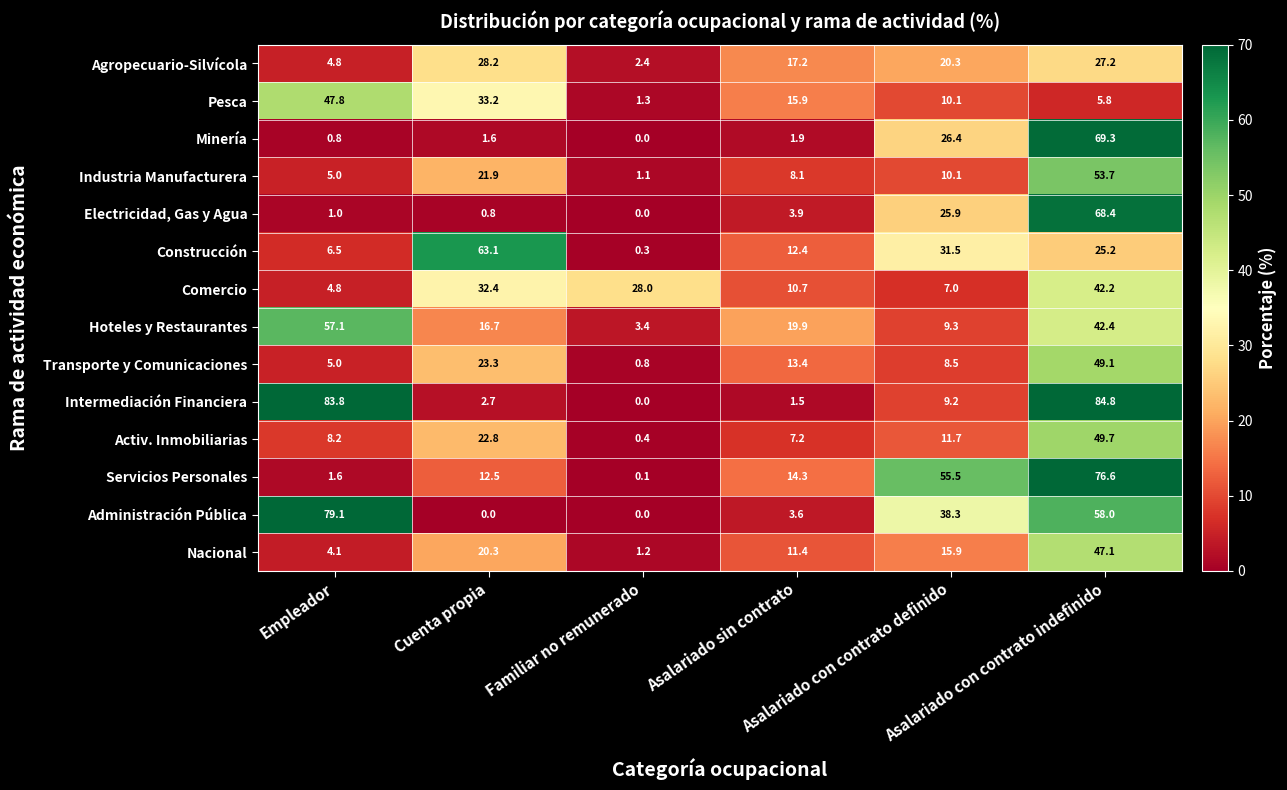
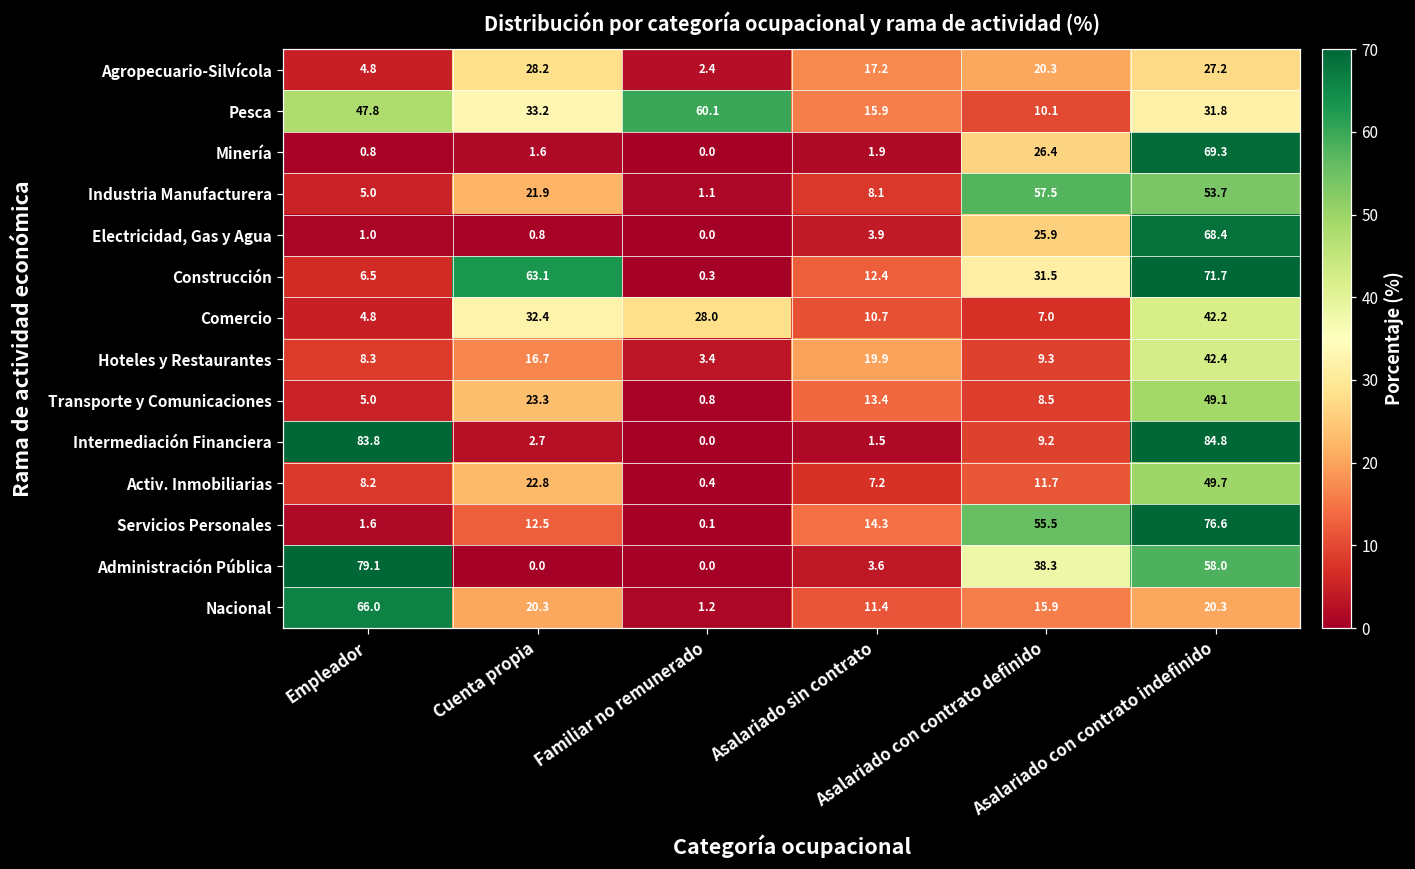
  {
    "Agropecuario-Silvícola": {
      "Empleador": 4.8,
      "Cuenta propia": 28.2,
      "Familiar no remunerado": 2.4,
      "Asalariado sin contrato": 17.2,
      "Asalariado con contrato definido": 20.3,
      "Asalariado con contrato indefinido": 27.2
    },
    "Pesca": {
      "Empleador": 47.8,
      "Cuenta propia": 33.2,
-     "Familiar no remunerado": 1.3,
+     "Familiar no remunerado": 60.1,
      "Asalariado sin contrato": 15.9,
      "Asalariado con contrato definido": 10.1,
-     "Asalariado con contrato indefinido": 5.8
+     "Asalariado con contrato indefinido": 31.8
    },
    "Minería": {
      "Empleador": 0.8,
      "Cuenta propia": 1.6,
      "Familiar no remunerado": 0.0,
      "Asalariado sin contrato": 1.9,
      "Asalariado con contrato definido": 26.4,
      "Asalariado con contrato indefinido": 69.3
    },
    "Industria Manufacturera": {
      "Empleador": 5.0,
      "Cuenta propia": 21.9,
      "Familiar no remunerado": 1.1,
      "Asalariado sin contrato": 8.1,
-     "Asalariado con contrato definido": 10.1,
+     "Asalariado con contrato definido": 57.5,
      "Asalariado con contrato indefinido": 53.7
    },
    "Electricidad, Gas y Agua": {
      "Empleador": 1.0,
      "Cuenta propia": 0.8,
      "Familiar no remunerado": 0.0,
      "Asalariado sin contrato": 3.9,
      "Asalariado con contrato definido": 25.9,
      "Asalariado con contrato indefinido": 68.4
    },
    "Construcción": {
      "Empleador": 6.5,
      "Cuenta propia": 63.1,
      "Familiar no remunerado": 0.3,
      "Asalariado sin contrato": 12.4,
      "Asalariado con contrato definido": 31.5,
-     "Asalariado con contrato indefinido": 25.2
+     "Asalariado con contrato indefinido": 71.7
    },
    "Comercio": {
      "Empleador": 4.8,
      "Cuenta propia": 32.4,
      "Familiar no remunerado": 28.0,
      "Asalariado sin contrato": 10.7,
      "Asalariado con contrato definido": 7.0,
      "Asalariado con contrato indefinido": 42.2
    },
    "Hoteles y Restaurantes": {
-     "Empleador": 57.1,
+     "Empleador": 8.3,
      "Cuenta propia": 16.7,
      "Familiar no remunerado": 3.4,
      "Asalariado sin contrato": 19.9,
      "Asalariado con contrato definido": 9.3,
      "Asalariado con contrato indefinido": 42.4
    },
    "Transporte y Comunicaciones": {
      "Empleador": 5.0,
      "Cuenta propia": 23.3,
      "Familiar no remunerado": 0.8,
      "Asalariado sin contrato": 13.4,
      "Asalariado con contrato definido": 8.5,
      "Asalariado con contrato indefinido": 49.1
    },
    "Intermediación Financiera": {
      "Empleador": 83.8,
      "Cuenta propia": 2.7,
      "Familiar no remunerado": 0.0,
      "Asalariado sin contrato": 1.5,
      "Asalariado con contrato definido": 9.2,
      "Asalariado con contrato indefinido": 84.8
    },
    "Activ. Inmobiliarias": {
      "Empleador": 8.2,
      "Cuenta propia": 22.8,
      "Familiar no remunerado": 0.4,
      "Asalariado sin contrato": 7.2,
      "Asalariado con contrato definido": 11.7,
      "Asalariado con contrato indefinido": 49.7
    },
    "Servicios Personales": {
      "Empleador": 1.6,
      "Cuenta propia": 12.5,
      "Familiar no remunerado": 0.1,
      "Asalariado sin contrato": 14.3,
      "Asalariado con contrato definido": 55.5,
      "Asalariado con contrato indefinido": 76.6
    },
    "Administración Pública": {
      "Empleador": 79.1,
      "Cuenta propia": 0.0,
      "Familiar no remunerado": 0.0,
      "Asalariado sin contrato": 3.6,
      "Asalariado con contrato definido": 38.3,
      "Asalariado con contrato indefinido": 58.0
    },
    "Nacional": {
-     "Empleador": 4.1,
+     "Empleador": 66.0,
      "Cuenta propia": 20.3,
      "Familiar no remunerado": 1.2,
      "Asalariado sin contrato": 11.4,
      "Asalariado con contrato definido": 15.9,
-     "Asalariado con contrato indefinido": 47.1
+     "Asalariado con contrato indefinido": 20.3
    }
  }
